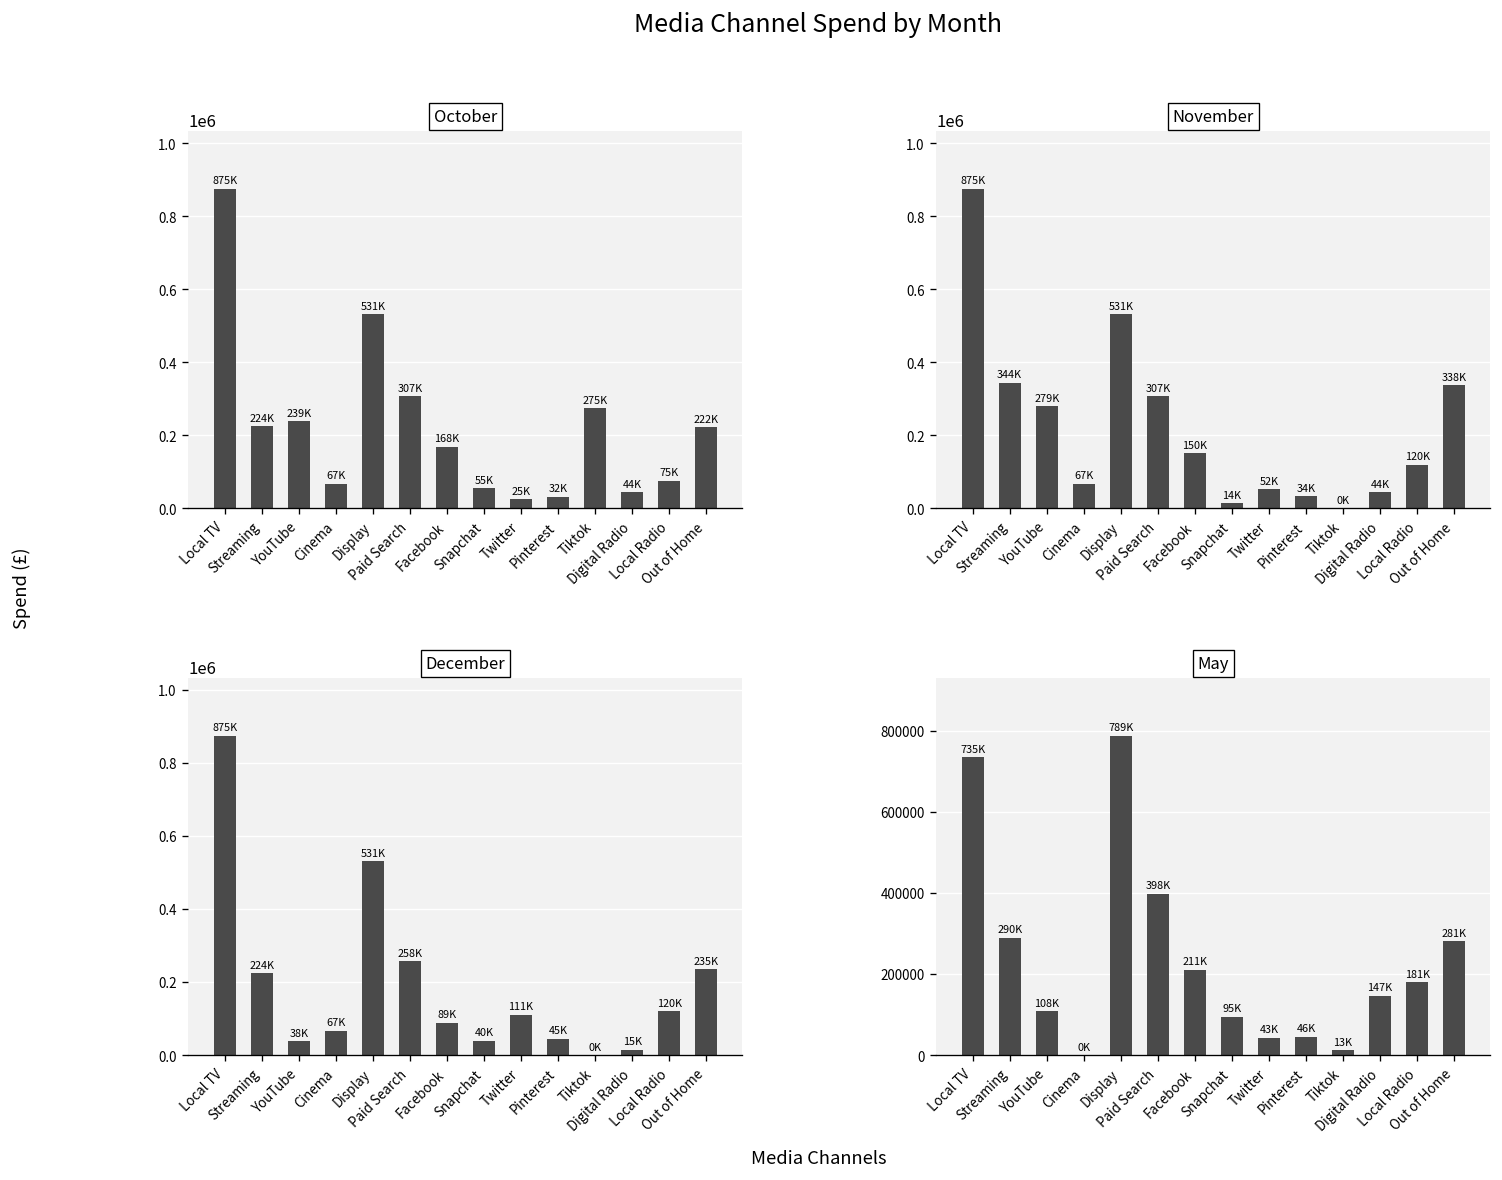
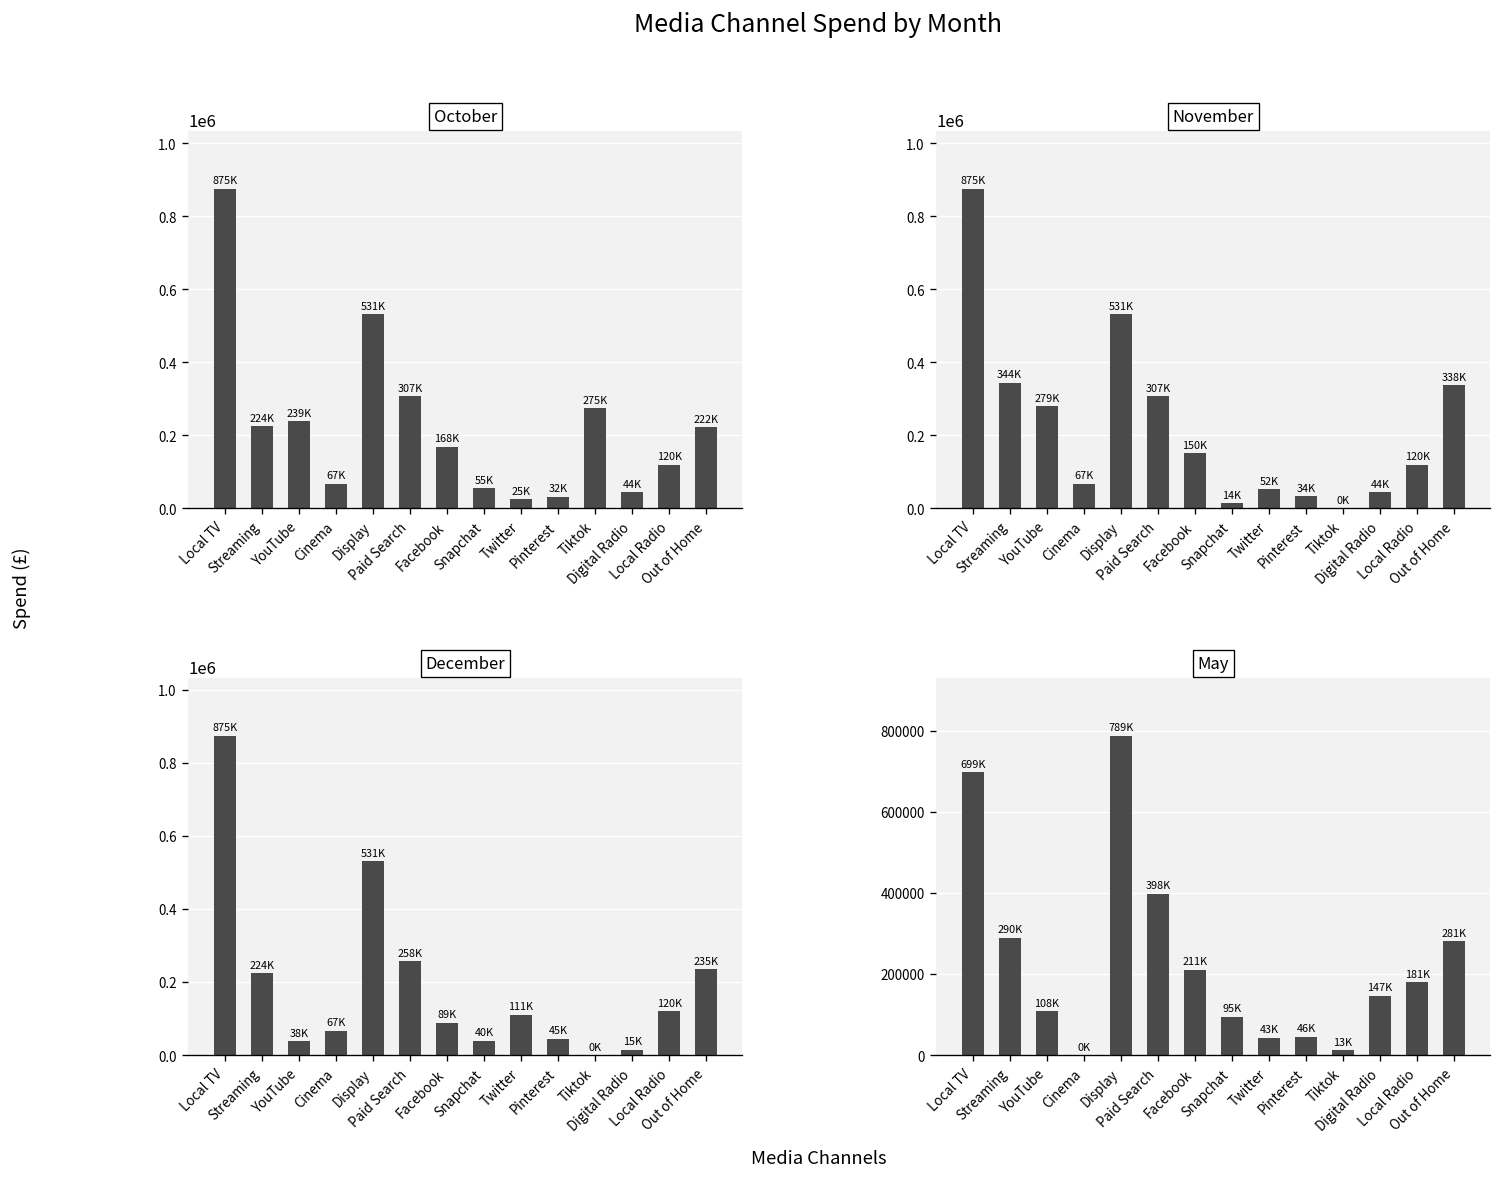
  {
    "October": {
      "Local TV": "875K",
      "Streaming": "224K",
      "YouTube": "239K",
      "Cinema": "67K",
      "Display": "531K",
      "Paid Search": "307K",
      "Facebook": "168K",
      "Snapchat": "55K",
      "Twitter": "25K",
      "Pinterest": "32K",
      "Tiktok": "275K",
      "Digital Radio": "44K",
-     "Local Radio": "75K",
+     "Local Radio": "120K",
      "Out of Home": "222K"
    },
    "November": {
      "Local TV": "875K",
      "Streaming": "344K",
      "YouTube": "279K",
      "Cinema": "67K",
      "Display": "531K",
      "Paid Search": "307K",
      "Facebook": "150K",
      "Snapchat": "14K",
      "Twitter": "52K",
      "Pinterest": "34K",
      "Tiktok": "0K",
      "Digital Radio": "44K",
      "Local Radio": "120K",
      "Out of Home": "338K"
    },
    "December": {
      "Local TV": "875K",
      "Streaming": "224K",
      "YouTube": "38K",
      "Cinema": "67K",
      "Display": "531K",
      "Paid Search": "258K",
      "Facebook": "89K",
      "Snapchat": "40K",
      "Twitter": "111K",
      "Pinterest": "45K",
      "Tiktok": "0K",
      "Digital Radio": "15K",
      "Local Radio": "120K",
      "Out of Home": "235K"
    },
    "May": {
-     "Local TV": "735K",
+     "Local TV": "699K",
      "Streaming": "290K",
      "YouTube": "108K",
      "Cinema": "0K",
      "Display": "789K",
      "Paid Search": "398K",
      "Facebook": "211K",
      "Snapchat": "95K",
      "Twitter": "43K",
      "Pinterest": "46K",
      "Tiktok": "13K",
      "Digital Radio": "147K",
      "Local Radio": "181K",
      "Out of Home": "281K"
    }
  }
